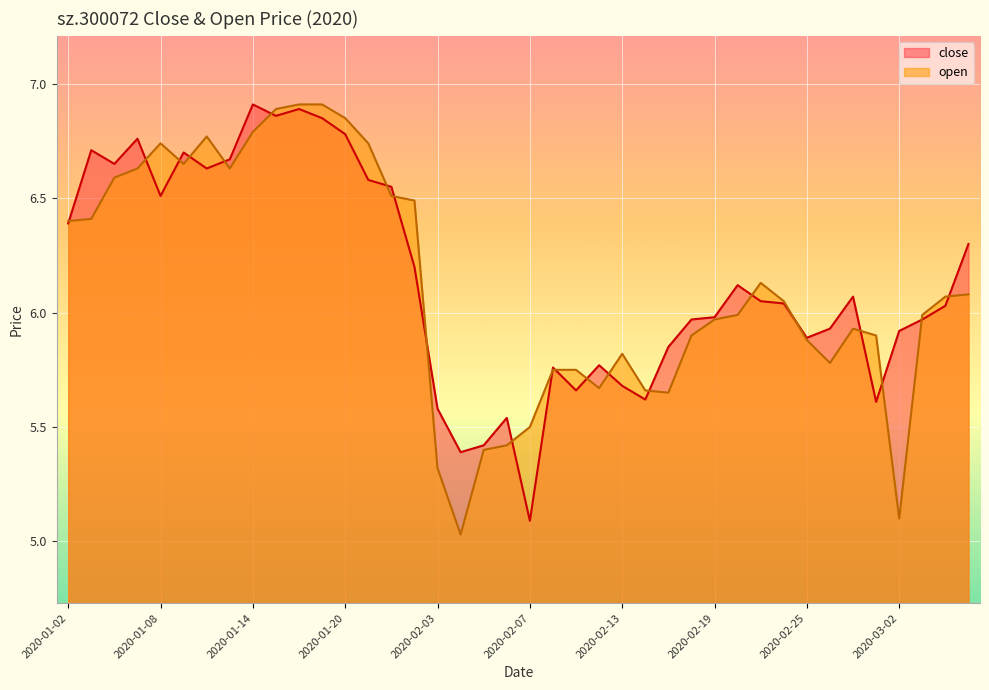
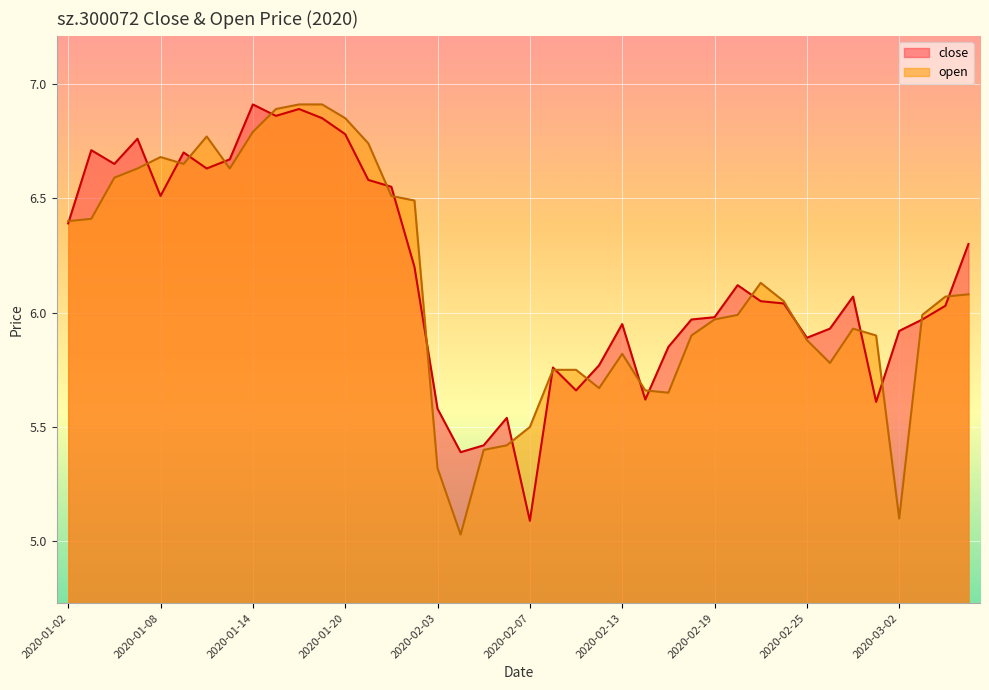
  {
    "close": {
      "2020-01-08": 6.51,
      "2020-01-14": 6.91,
      "2020-01-20": 6.78,
      "2020-02-03": 5.58,
      "2020-02-07": 5.09,
-     "2020-02-13": 5.68,
+     "2020-02-13": 5.95,
      "2020-03-02": 5.92
    },
    "open": {
-     "2020-01-08": 6.74,
+     "2020-01-08": 6.68,
      "2020-01-14": 6.79,
      "2020-01-20": 6.85,
      "2020-02-03": 5.32,
      "2020-02-07": 5.50,
      "2020-02-13": 5.82,
      "2020-03-02": 5.10
    }
  }
